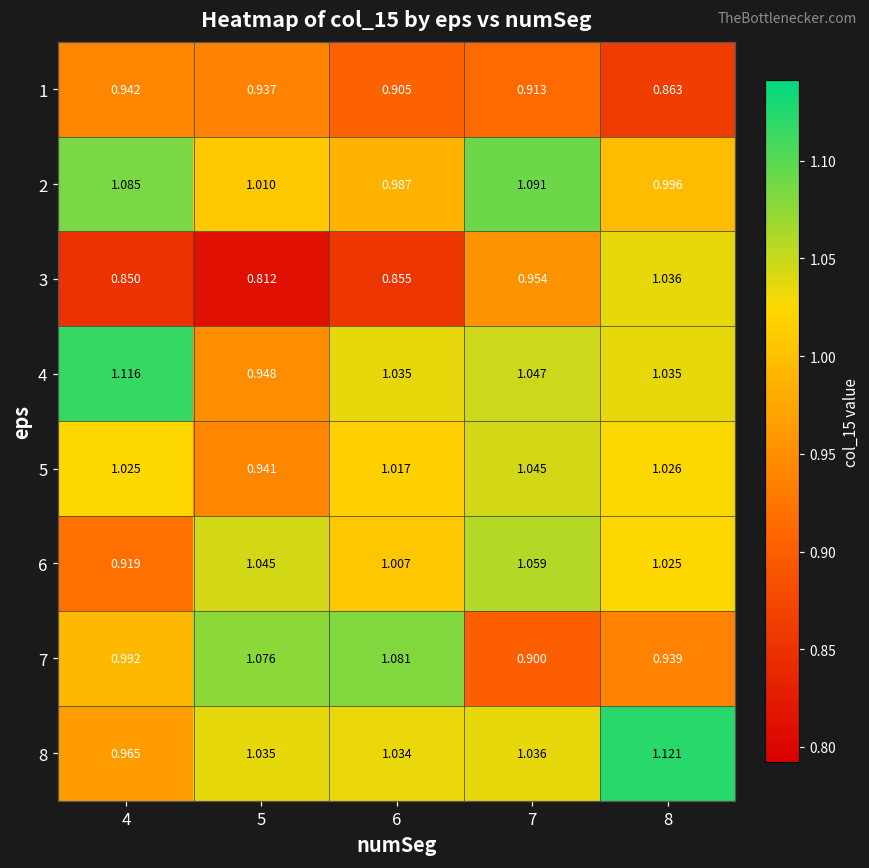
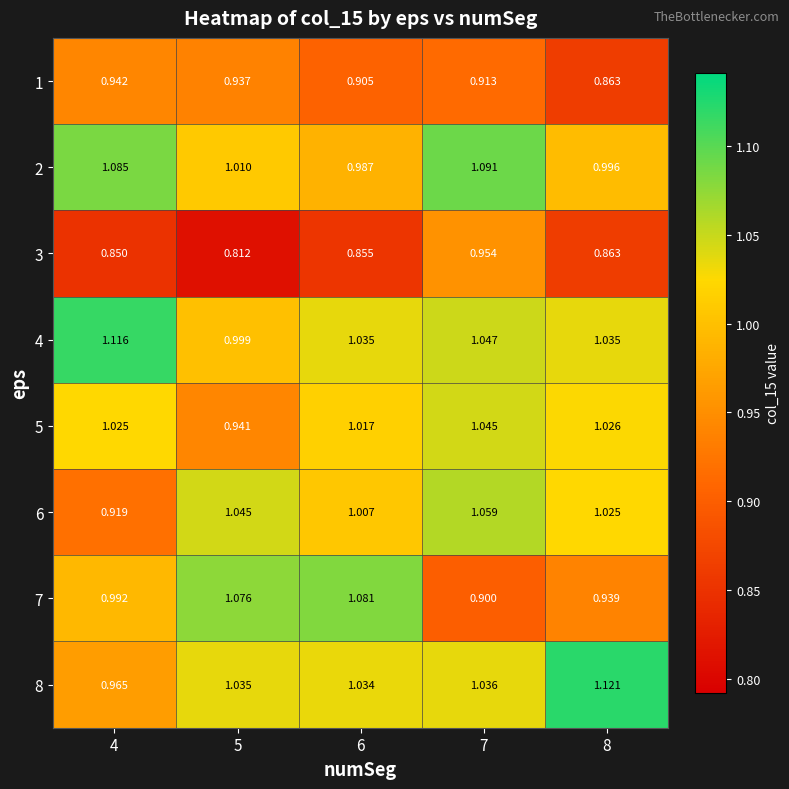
  {
    "1": {
      "4": 0.942,
      "5": 0.937,
      "6": 0.905,
      "7": 0.913,
      "8": 0.863
    },
    "2": {
      "4": 1.085,
      "5": 1.010,
      "6": 0.987,
      "7": 1.091,
      "8": 0.996
    },
    "3": {
      "4": 0.850,
      "5": 0.812,
      "6": 0.855,
      "7": 0.954,
-     "8": 1.036
+     "8": 0.863
    },
    "4": {
      "4": 1.116,
-     "5": 0.948,
+     "5": 0.999,
      "6": 1.035,
      "7": 1.047,
      "8": 1.035
    },
    "5": {
      "4": 1.025,
      "5": 0.941,
      "6": 1.017,
      "7": 1.045,
      "8": 1.026
    },
    "6": {
      "4": 0.919,
      "5": 1.045,
      "6": 1.007,
      "7": 1.059,
      "8": 1.025
    },
    "7": {
      "4": 0.992,
      "5": 1.076,
      "6": 1.081,
      "7": 0.900,
      "8": 0.939
    },
    "8": {
      "4": 0.965,
      "5": 1.035,
      "6": 1.034,
      "7": 1.036,
      "8": 1.121
    }
  }
